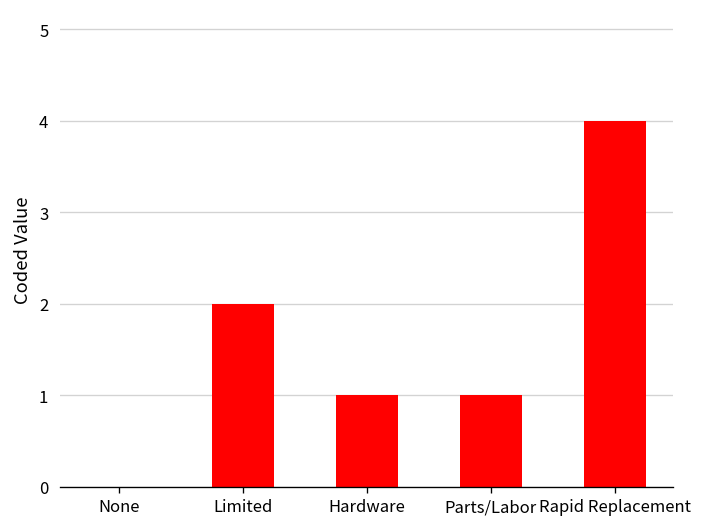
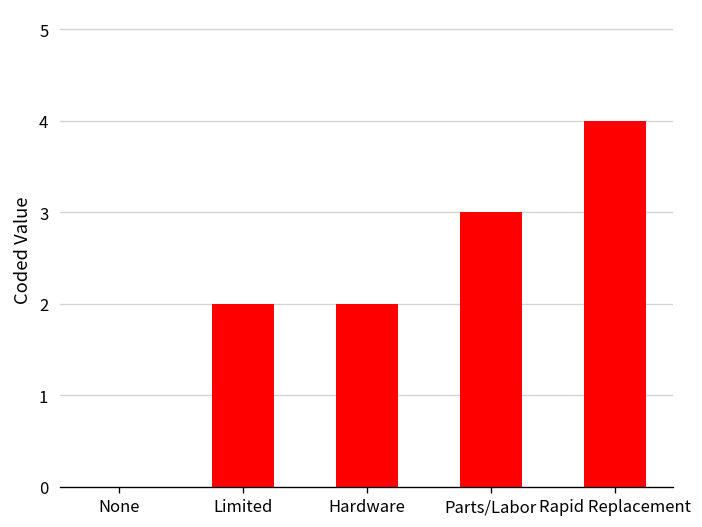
  {
    "None": 0,
    "Limited": 2,
-   "Hardware": 1,
-   "Parts/Labor": 1,
+   "Hardware": 2,
+   "Parts/Labor": 3,
    "Rapid Replacement": 4
  }
